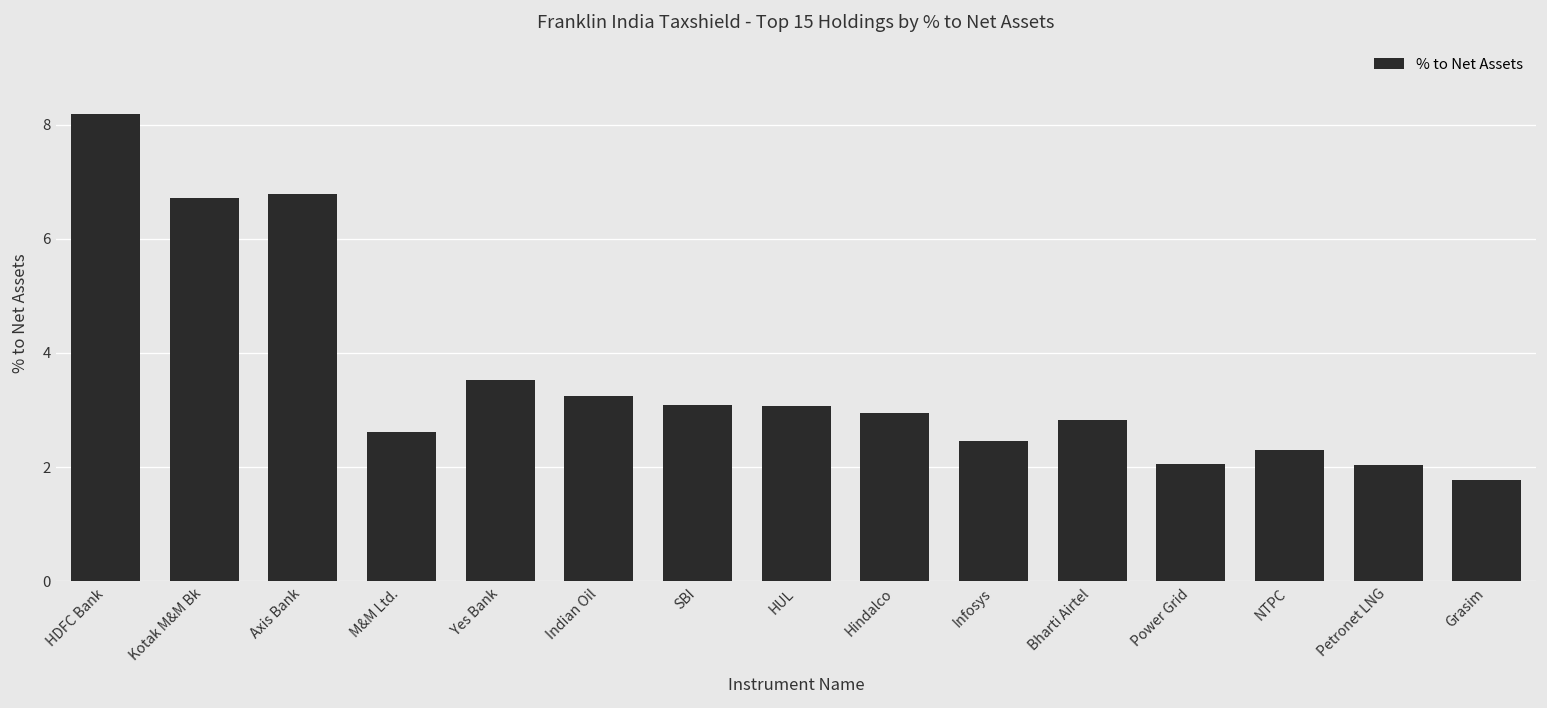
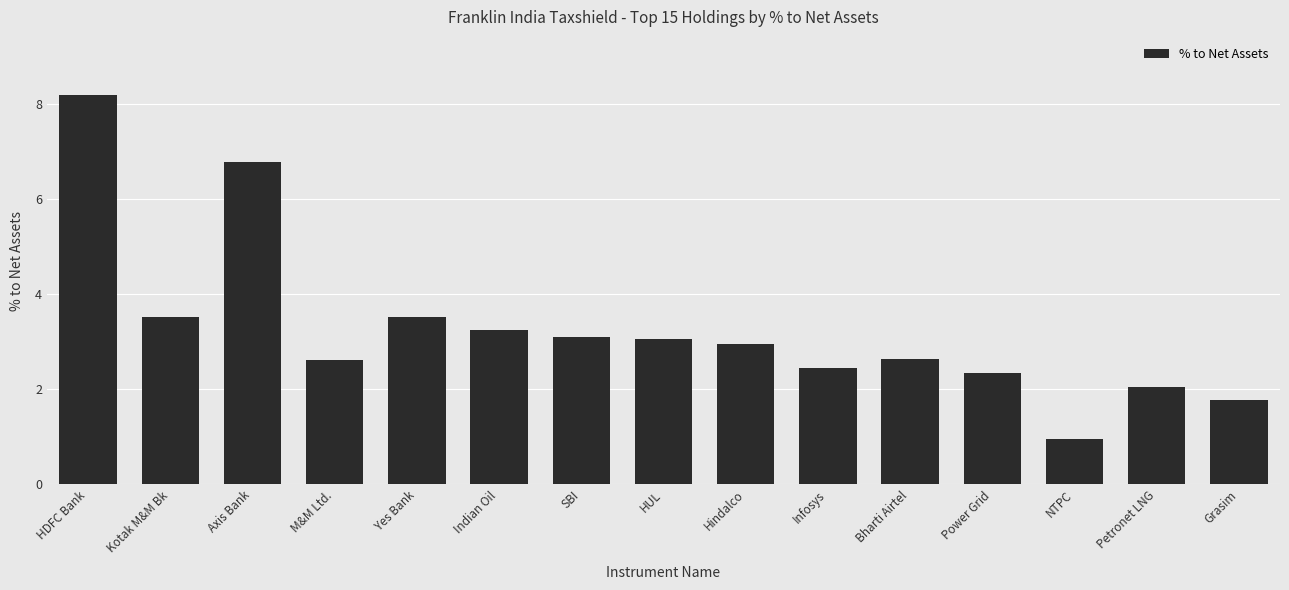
  {
    "HDFC Bank": 8.2,
-   "Kotak M&M Bk": 6.7,
+   "Kotak M&M Bk": 3.5,
    "Axis Bank": 6.8,
    "M&M Ltd.": 2.6,
    "Yes Bank": 3.5,
    "Indian Oil": 3.2,
    "SBI": 3.1,
    "HUL": 3.1,
    "Hindalco": 2.9,
    "Infosys": 2.4,
-   "Bharti Airtel": 2.8,
-   "Power Grid": 2.1,
-   "NTPC": 2.3,
+   "Bharti Airtel": 2.6,
+   "Power Grid": 2.3,
+   "NTPC": 1.0,
    "Petronet LNG": 2.0,
    "Grasim": 1.8
  }
